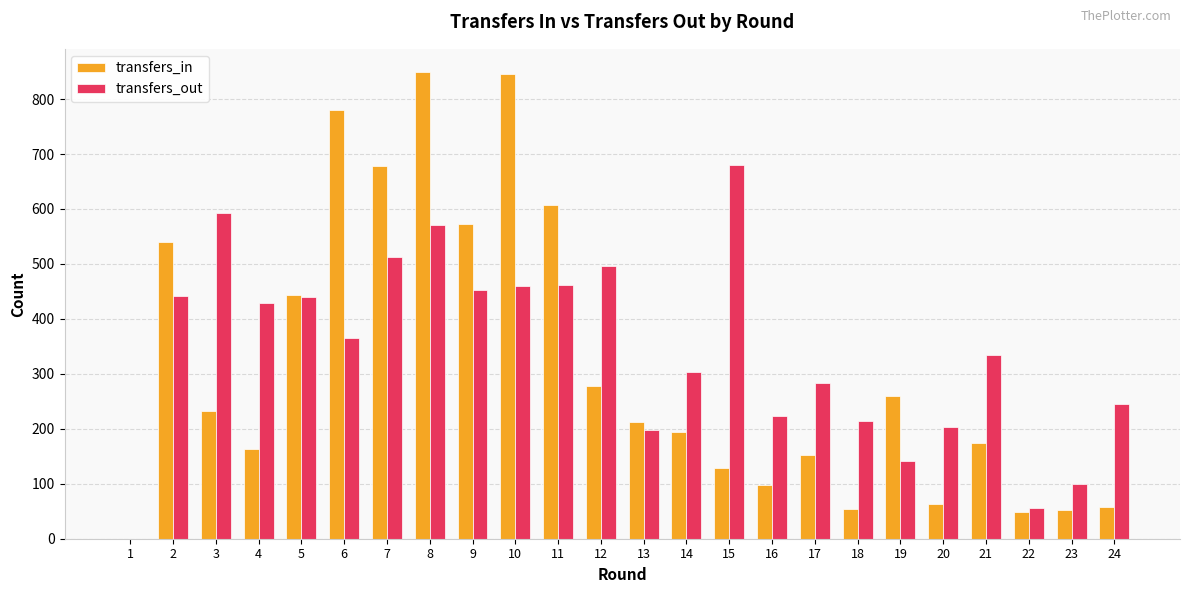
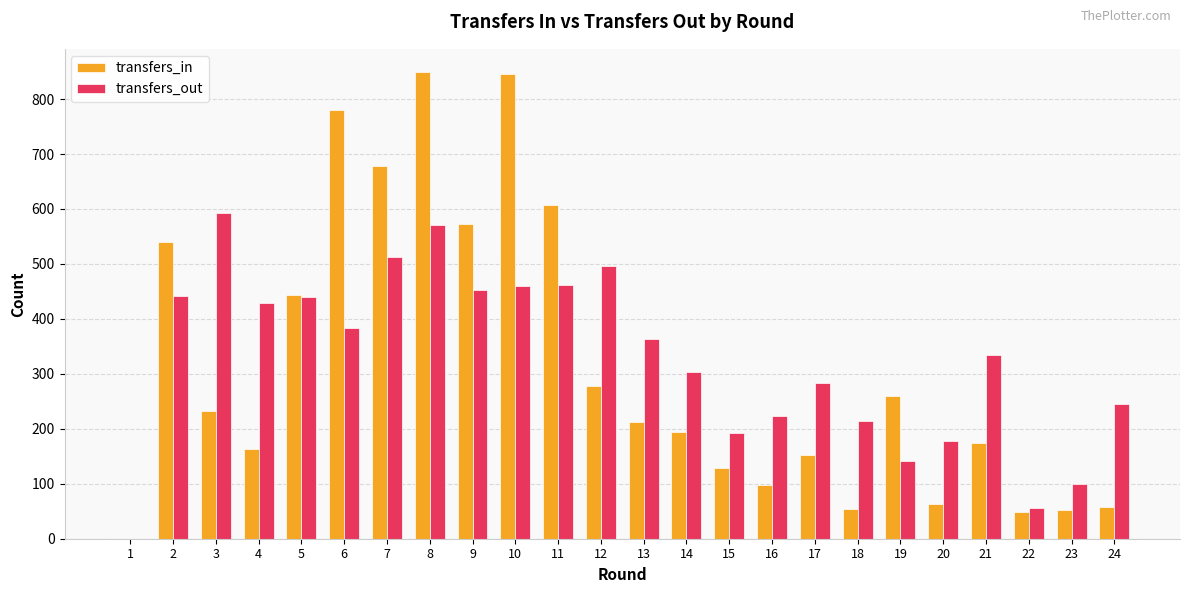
  {
    "transfers_in": {
      "1": 0,
      "2": 540,
      "3": 230,
      "4": 160,
      "5": 440,
      "6": 780,
      "7": 680,
      "8": 850,
      "9": 570,
      "10": 850,
      "11": 610,
      "12": 280,
      "13": 210,
      "14": 200,
      "15": 130,
      "16": 100,
      "17": 150,
      "18": 50,
      "19": 260,
      "20": 60,
      "21": 170,
      "22": 50,
      "23": 50,
      "24": 60
    },
    "transfers_out": {
      "1": 0,
      "2": 440,
      "3": 590,
      "4": 430,
      "5": 440,
-     "6": 370,
+     "6": 380,
      "7": 510,
      "8": 570,
      "9": 450,
      "10": 460,
      "11": 460,
      "12": 500,
-     "13": 200,
+     "13": 360,
      "14": 300,
-     "15": 680,
+     "15": 190,
      "16": 220,
      "17": 280,
      "18": 210,
      "19": 140,
-     "20": 200,
+     "20": 180,
      "21": 340,
      "22": 60,
      "23": 100,
      "24": 250
    }
  }
